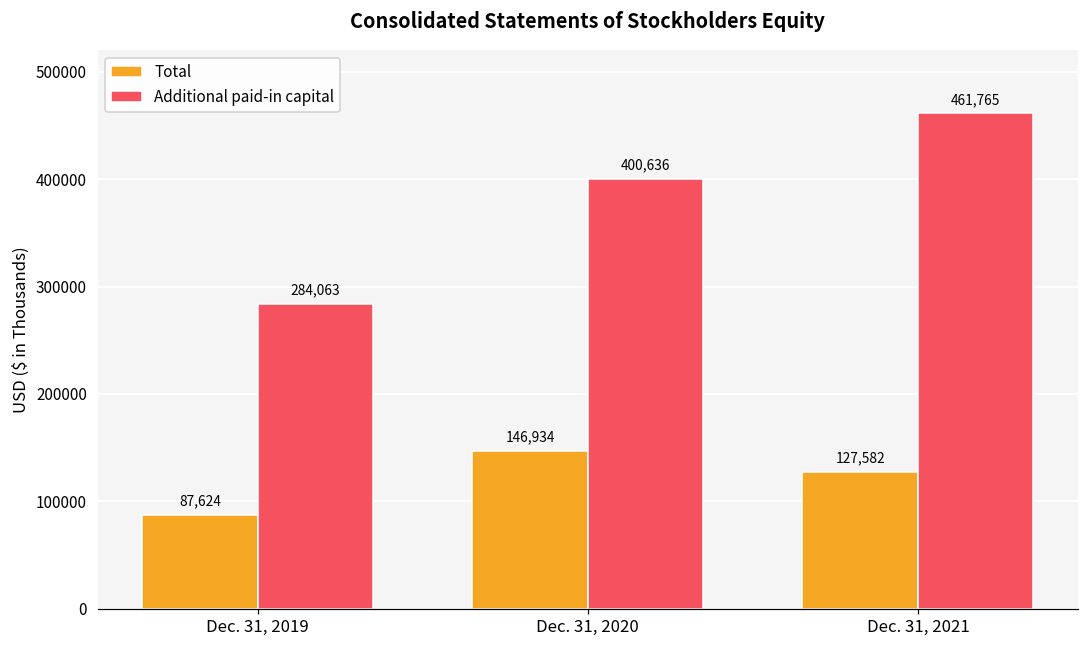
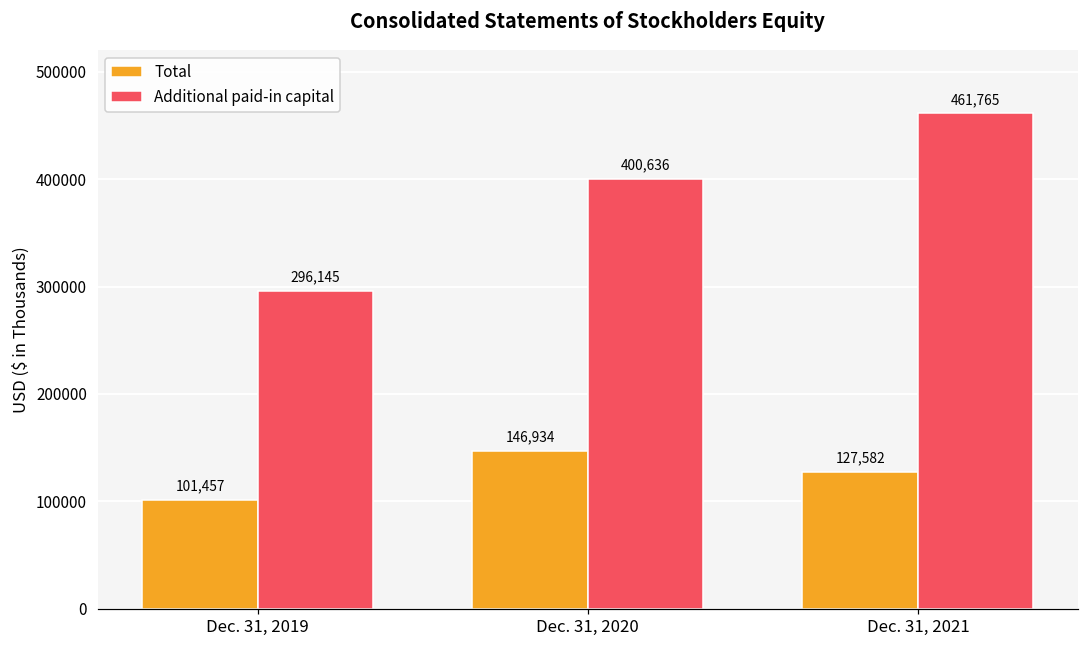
  {
    "Total": {
-     "Dec. 31, 2019": "87,624",
+     "Dec. 31, 2019": "101,457",
      "Dec. 31, 2020": "146,934",
      "Dec. 31, 2021": "127,582"
    },
    "Additional paid-in capital": {
-     "Dec. 31, 2019": "284,063",
+     "Dec. 31, 2019": "296,145",
      "Dec. 31, 2020": "400,636",
      "Dec. 31, 2021": "461,765"
    }
  }
